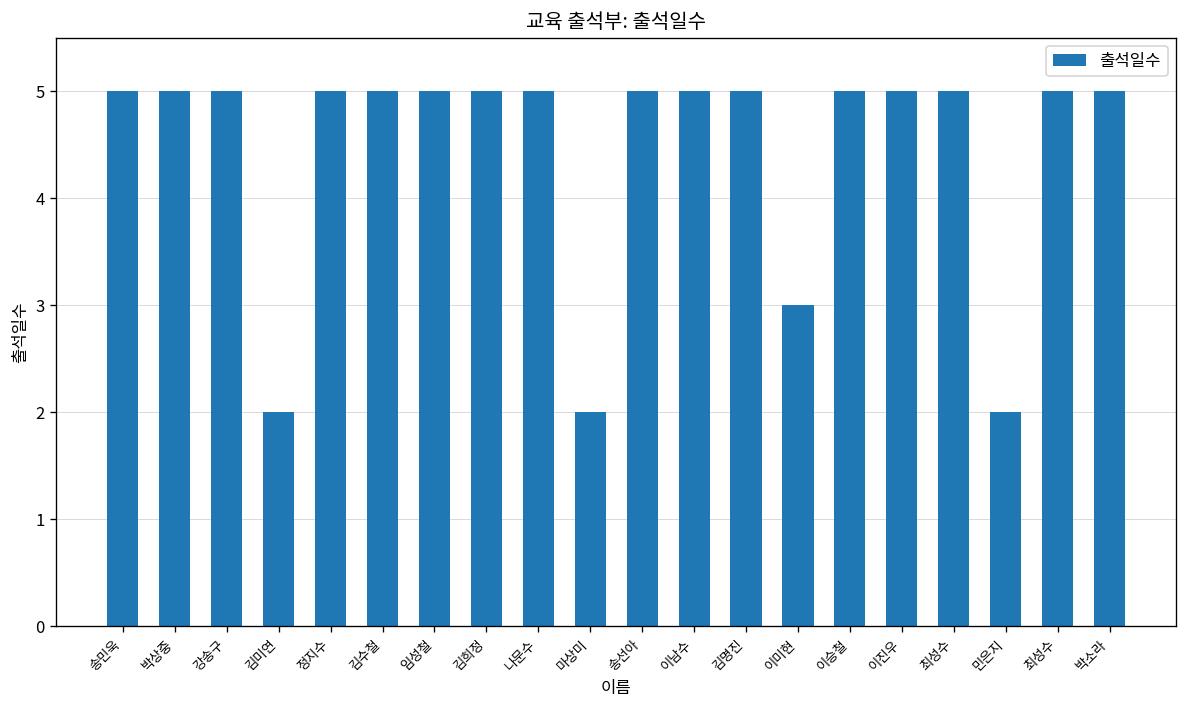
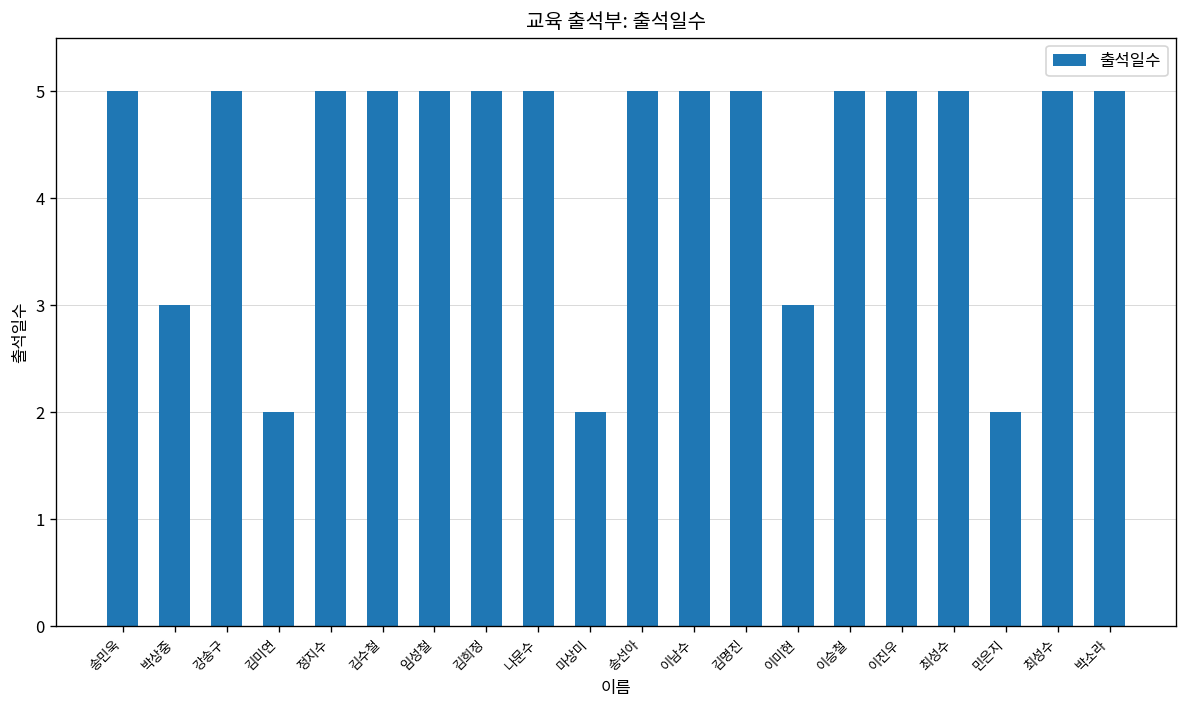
  {
    "송민욱": 5,
-   "박상중": 5,
+   "박상중": 3,
    "강송구": 5,
    "김미연": 2,
    "정지수": 5,
    "김수철": 5,
    "임성철": 5,
    "김희정": 5,
    "나문수": 5,
    "마상미": 2,
    "송선아": 5,
    "이남수": 5,
    "김명진": 5,
    "이미현": 3,
    "이승철": 5,
    "이진우": 5,
    "민은지": 2,
    "박소라": 5
  }
